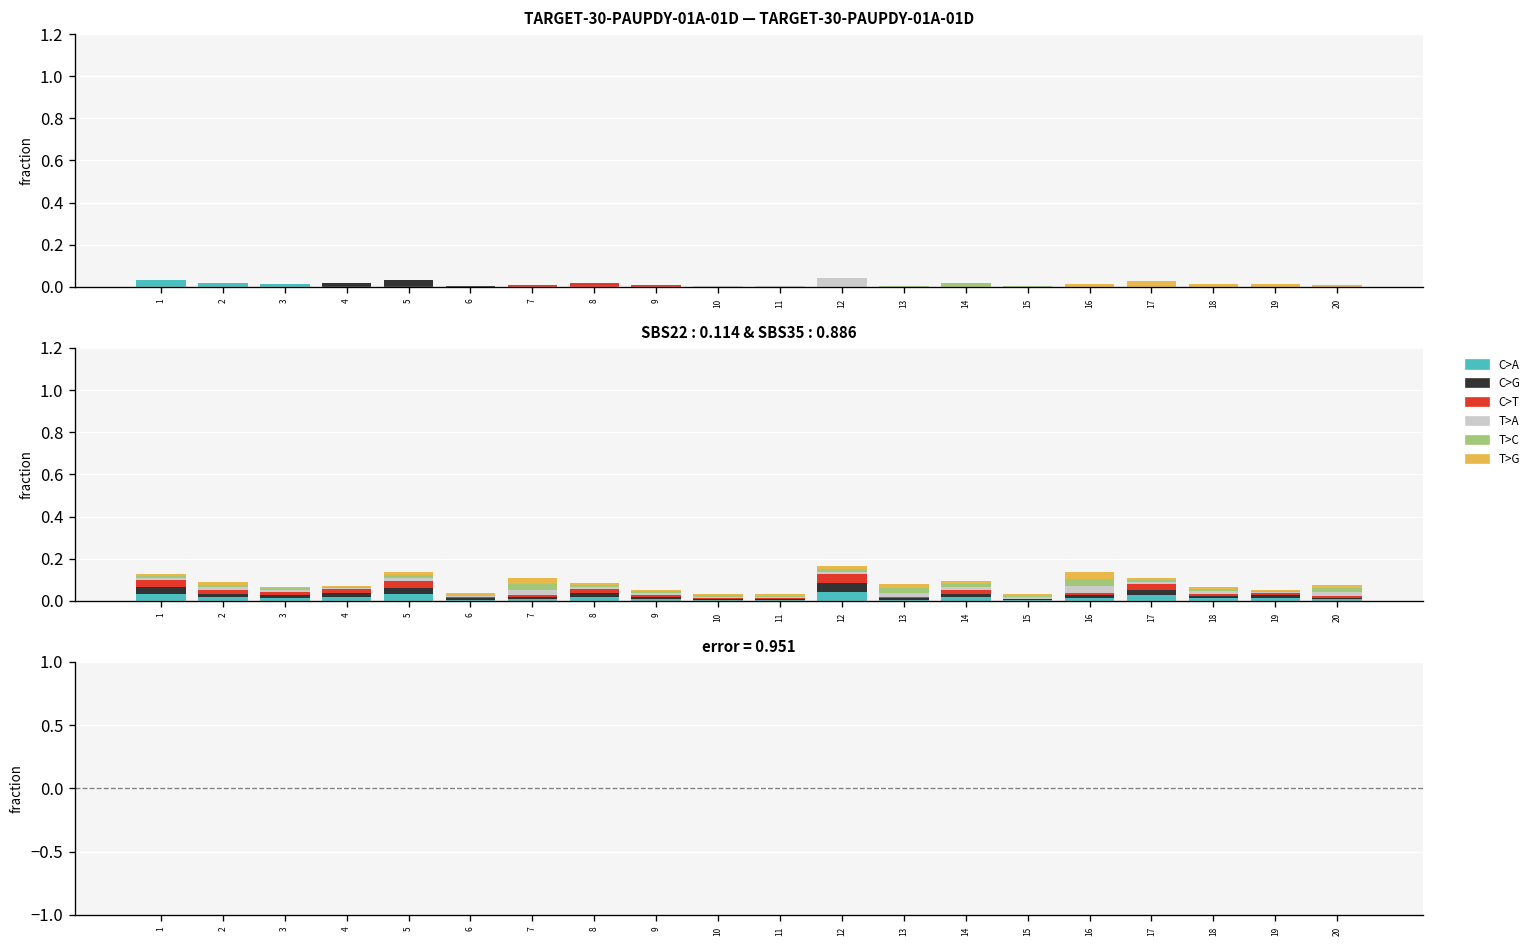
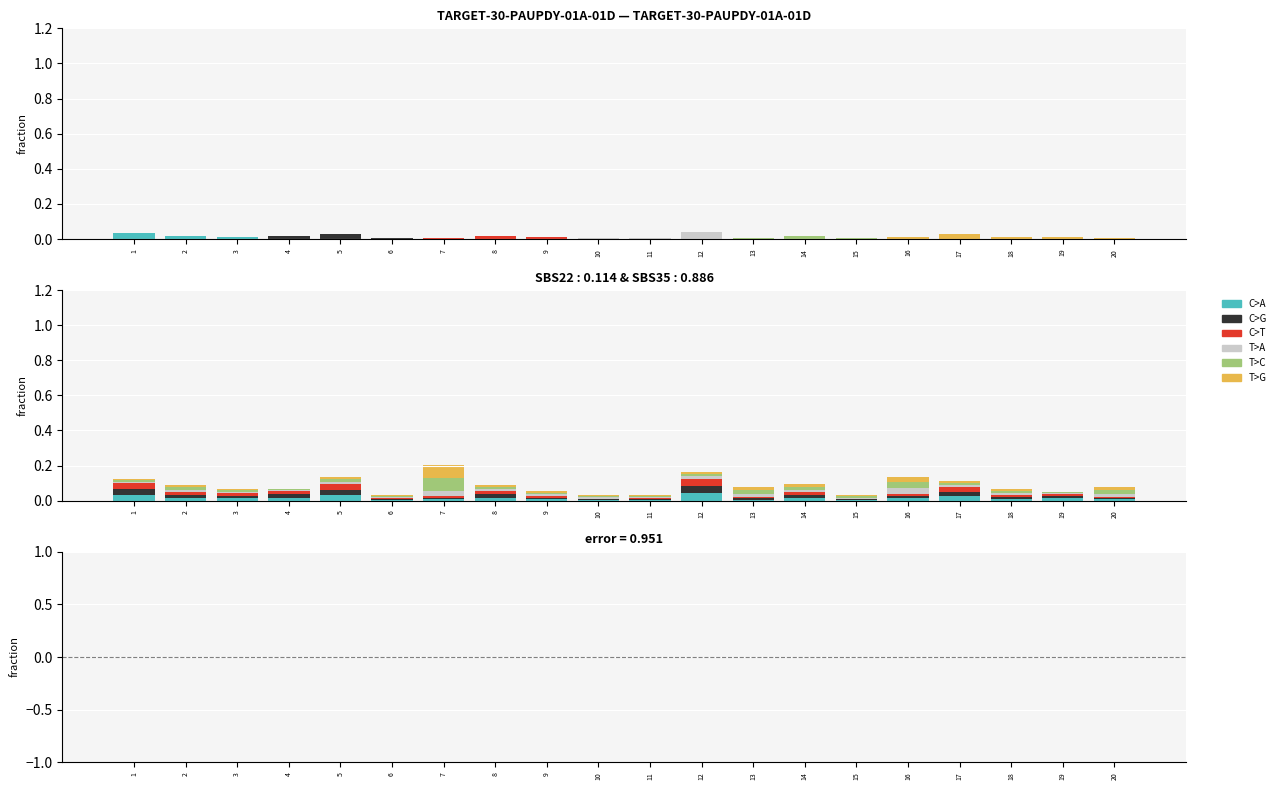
  {
    "TARGET-30-PAUPDY-01A-01D — TARGET-30-PAUPDY-01A-01D": {
      "1": 0.03,
      "2": 0.02,
      "3": 0.01,
      "4": 0.02,
      "5": 0.03,
      "8": 0.02,
      "12": 0.04,
      "14": 0.02,
      "17": 0.03
    },
    "SBS22 : 0.114 & SBS35 : 0.886": {
      "C>A": {
        "1": 0.03,
        "2": 0.02,
        "4": 0.02,
        "5": 0.03,
        "8": 0.02,
        "12": 0.04,
        "14": 0.02,
        "17": 0.03
      },
      "C>G": {
        "1": 0.03,
        "2": 0.02,
        "4": 0.02,
        "5": 0.03,
        "8": 0.02,
        "12": 0.04,
        "14": 0.02,
        "17": 0.03
      },
      "C>T": {
        "1": 0.03,
        "2": 0.02,
        "3": 0.01,
        "4": 0.02,
        "5": 0.03,
        "8": 0.02,
        "12": 0.04,
        "14": 0.02,
        "17": 0.03
      },
      "T>A": {
        "7": 0.03,
        "13": 0.02,
        "16": 0.03,
        "20": 0.02
      },
      "T>C": {
-       "7": 0.03,
+       "7": 0.08,
        "13": 0.02,
        "14": 0.01,
        "16": 0.03,
        "20": 0.02
      },
      "T>G": {
-       "7": 0.03,
+       "7": 0.07,
        "13": 0.02,
        "16": 0.03,
        "20": 0.02
      }
    },
    "error = 0.951": {
      "5": 0.00,
      "8": 0.00,
      "10": 0.00
    }
  }
